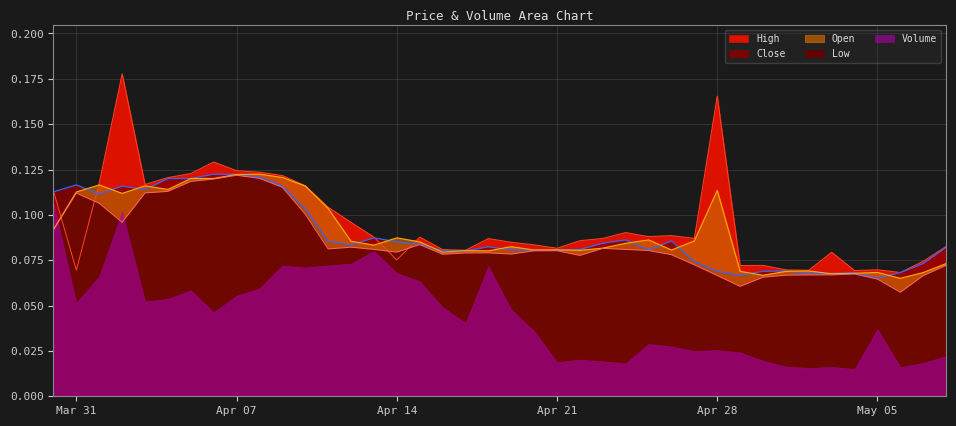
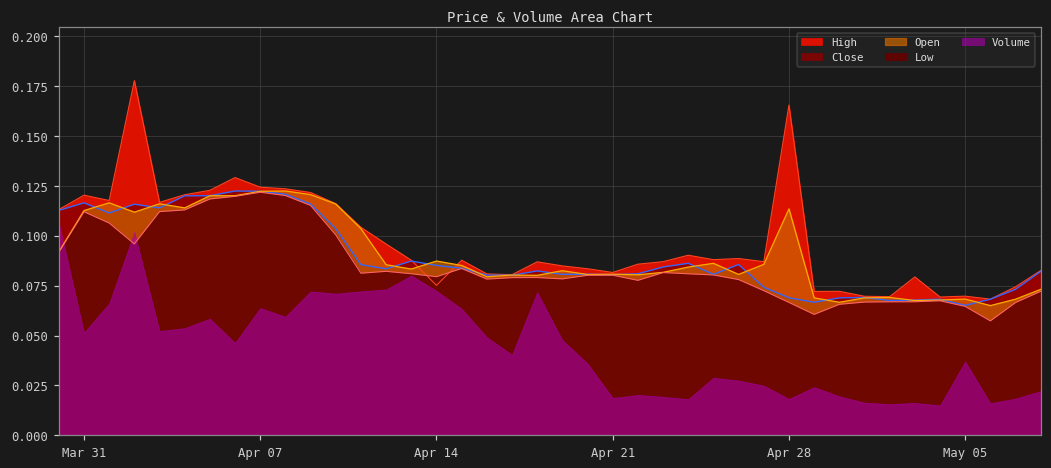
  {
    "High": {
-     "Mar 31": 0.070,
+     "Mar 31": 0.120,
      "Apr 07": 0.124,
      "Apr 14": 0.075,
      "Apr 28": 0.165,
      "May 05": 0.070
    },
    "Open": {
      "Apr 14": 0.087,
      "Apr 28": 0.113,
      "May 05": 0.068
    },
    "Volume": {
      "Mar 31": 0.051,
-     "Apr 07": 0.055,
-     "Apr 14": 0.068,
+     "Apr 07": 0.064,
+     "Apr 14": 0.072,
      "Apr 21": 0.019,
-     "Apr 28": 0.025,
+     "Apr 28": 0.018,
      "May 05": 0.037
    }
  }
